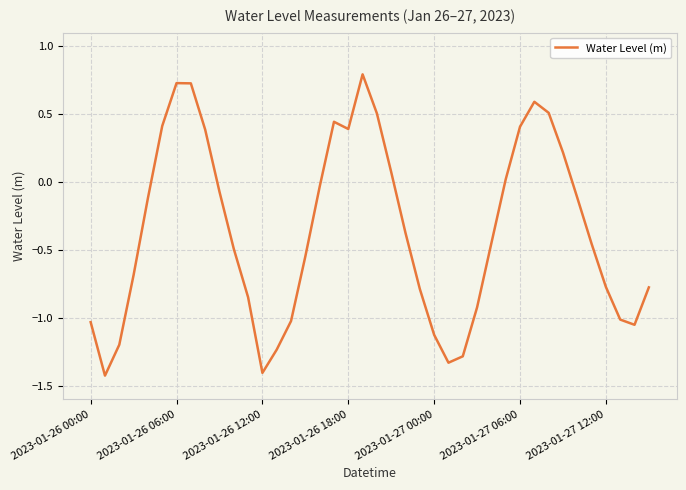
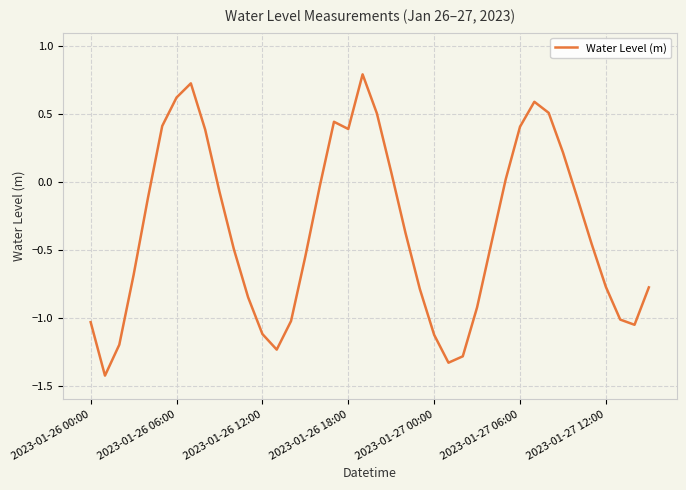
  {
    "2023-01-26 00:00": -1.03,
-   "2023-01-26 06:00": 0.73,
-   "2023-01-26 12:00": -1.41,
+   "2023-01-26 06:00": 0.62,
+   "2023-01-26 12:00": -1.12,
    "2023-01-26 18:00": 0.39,
    "2023-01-27 00:00": -1.13,
    "2023-01-27 06:00": 0.41,
    "2023-01-27 12:00": -0.77
  }
